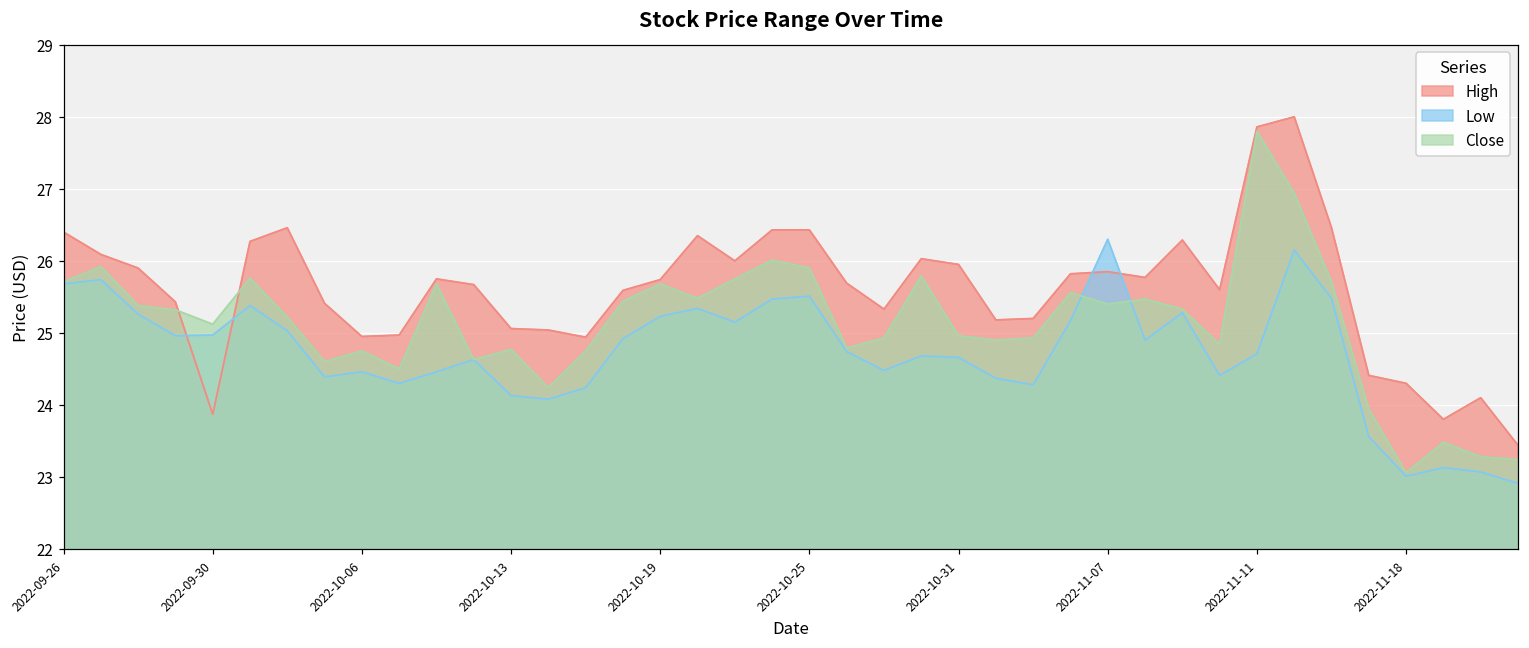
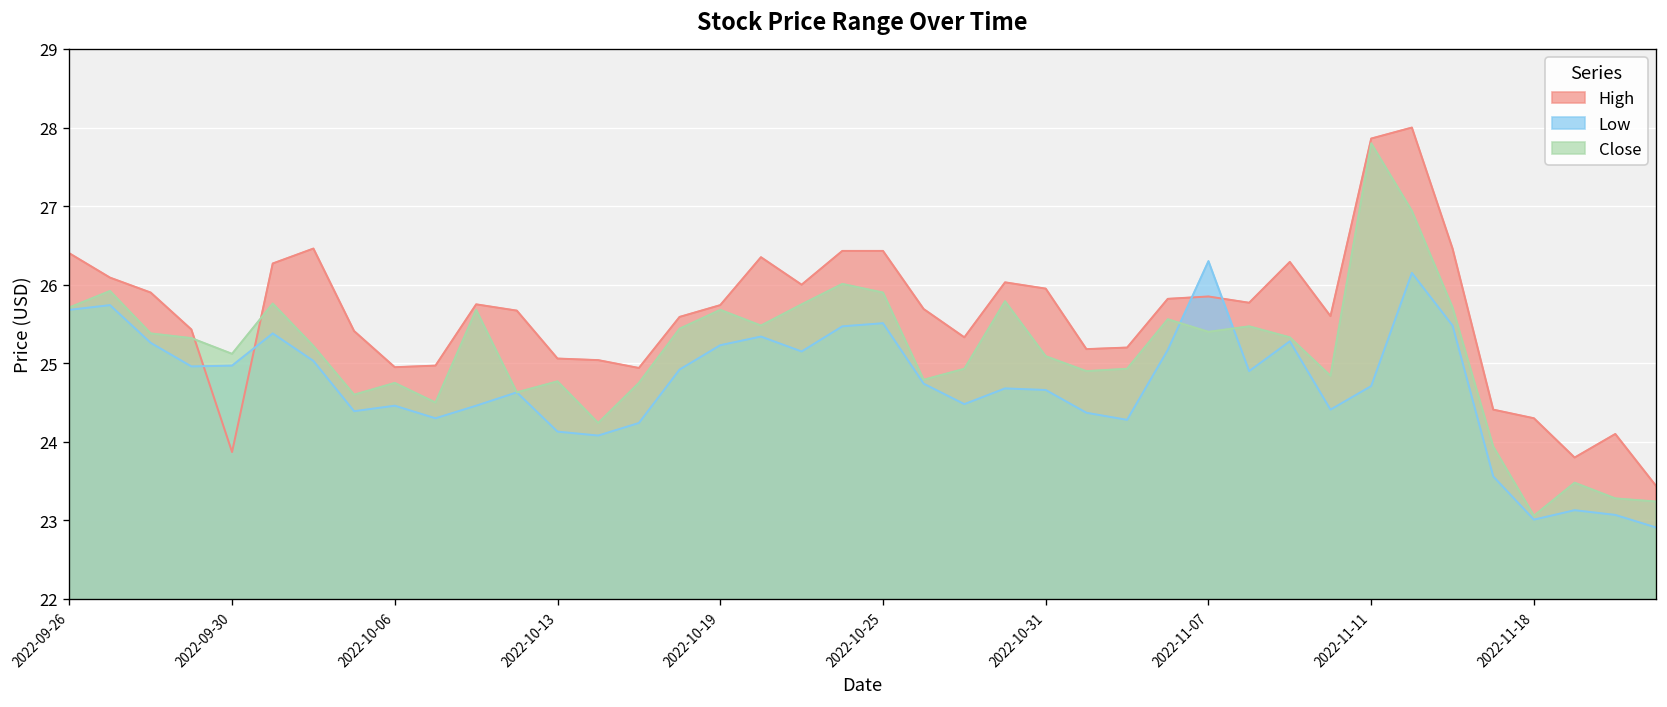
  {
    "High": {
      "2022-09-26": 26.4,
      "2022-09-30": 23.9,
      "2022-10-06": 25.0,
      "2022-10-13": 25.1,
      "2022-10-19": 25.7,
      "2022-10-25": 26.4,
      "2022-10-31": 26.0,
      "2022-11-07": 25.9,
      "2022-11-11": 27.9,
      "2022-11-18": 24.3
    },
    "Low": {
      "2022-09-30": 25.0,
      "2022-10-06": 24.5,
      "2022-10-13": 24.1,
      "2022-10-19": 25.2,
      "2022-10-25": 25.5,
      "2022-10-31": 24.7,
      "2022-11-07": 26.3,
      "2022-11-11": 24.7,
      "2022-11-18": 23.0
    },
    "Close": {
      "2022-09-30": 25.1,
      "2022-10-06": 24.8,
      "2022-10-13": 24.8,
      "2022-10-19": 25.7,
      "2022-10-25": 25.9,
-     "2022-10-31": 25.0,
+     "2022-10-31": 25.1,
      "2022-11-07": 25.4,
      "2022-11-11": 27.8,
      "2022-11-18": 23.1
    }
  }
